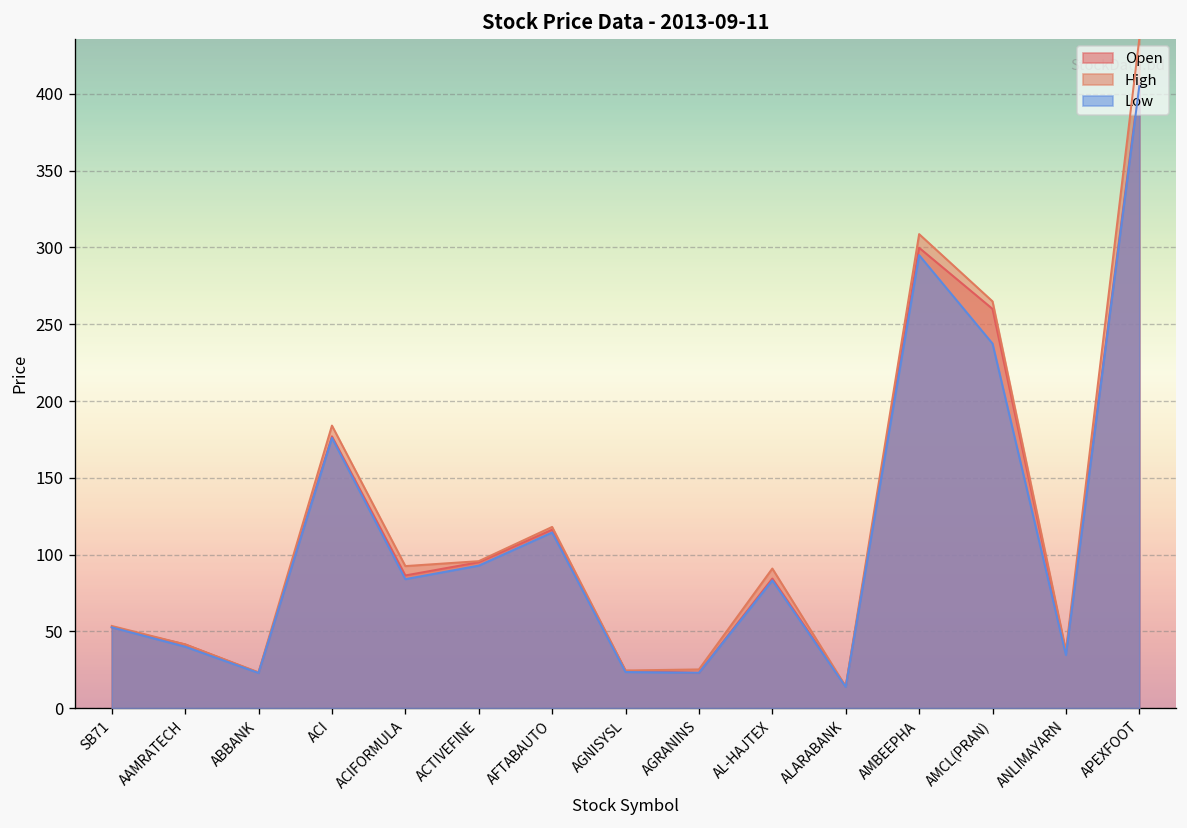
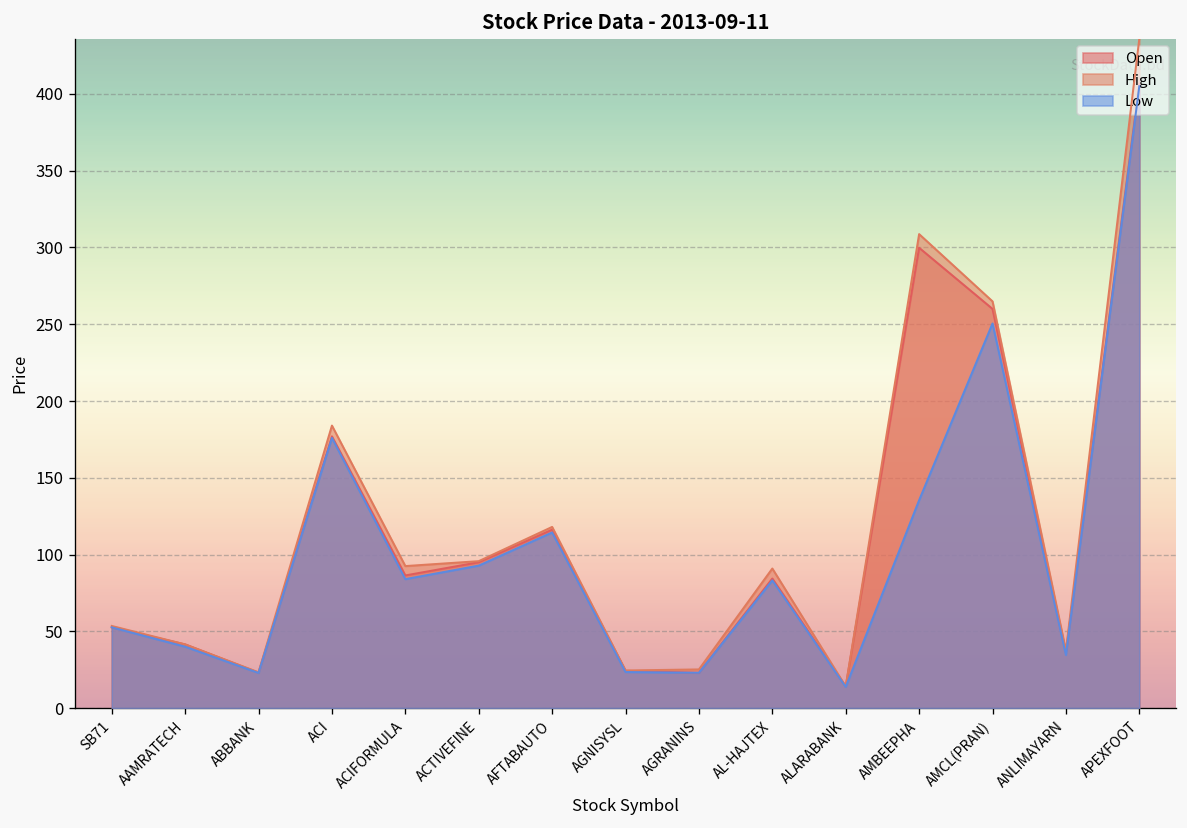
  {
    "Low": {
      "ACIFORMULA": 84,
      "ACTIVEFINE": 93,
-     "AMBEEPHA": 295,
-     "AMCL(PRAN)": 237
+     "AMBEEPHA": 135,
+     "AMCL(PRAN)": 251
    }
  }
